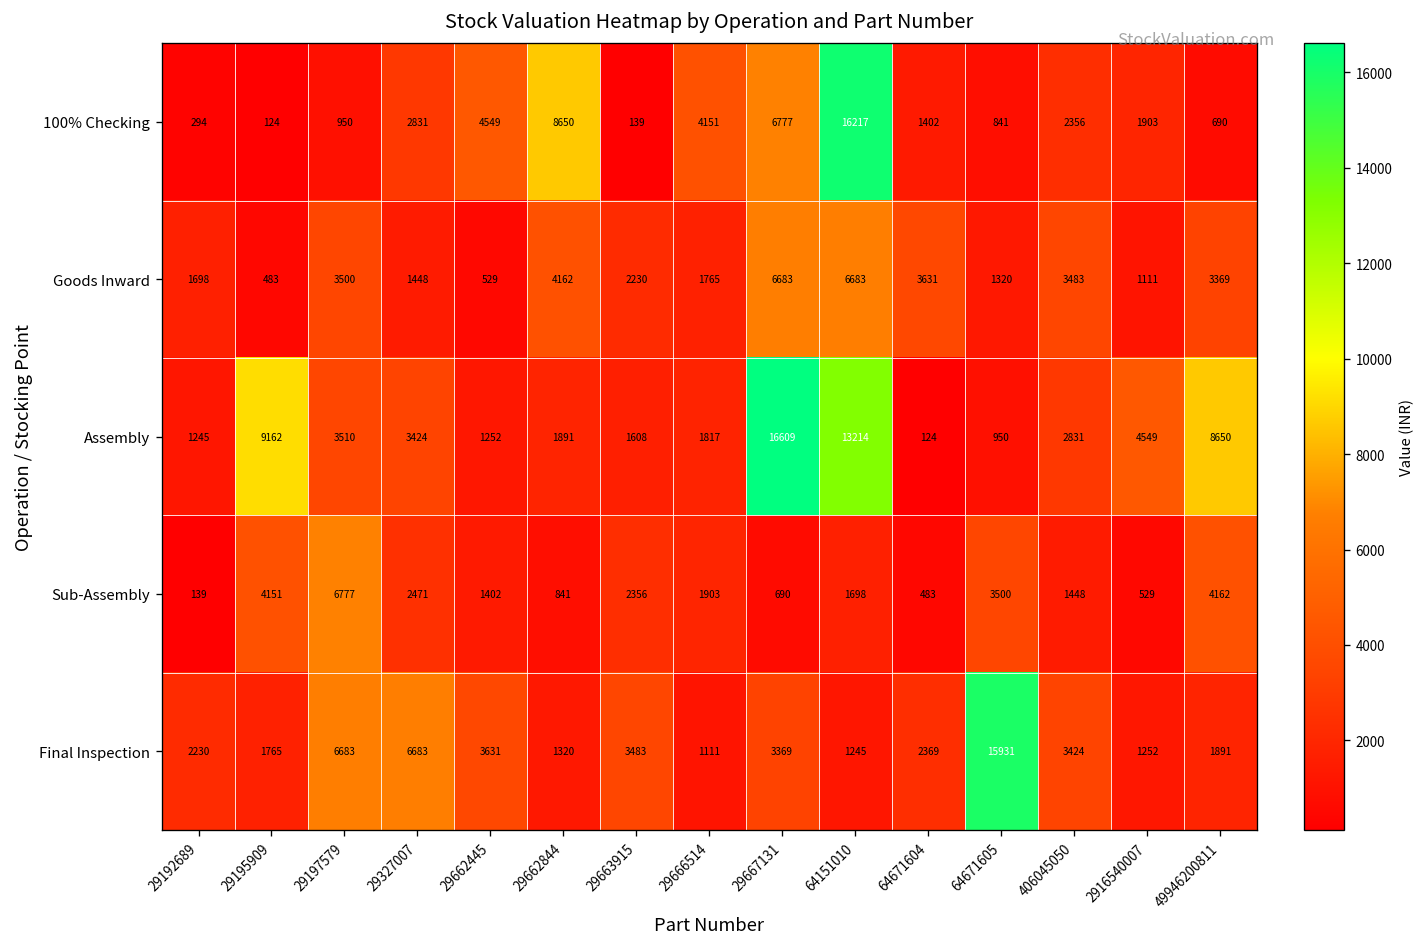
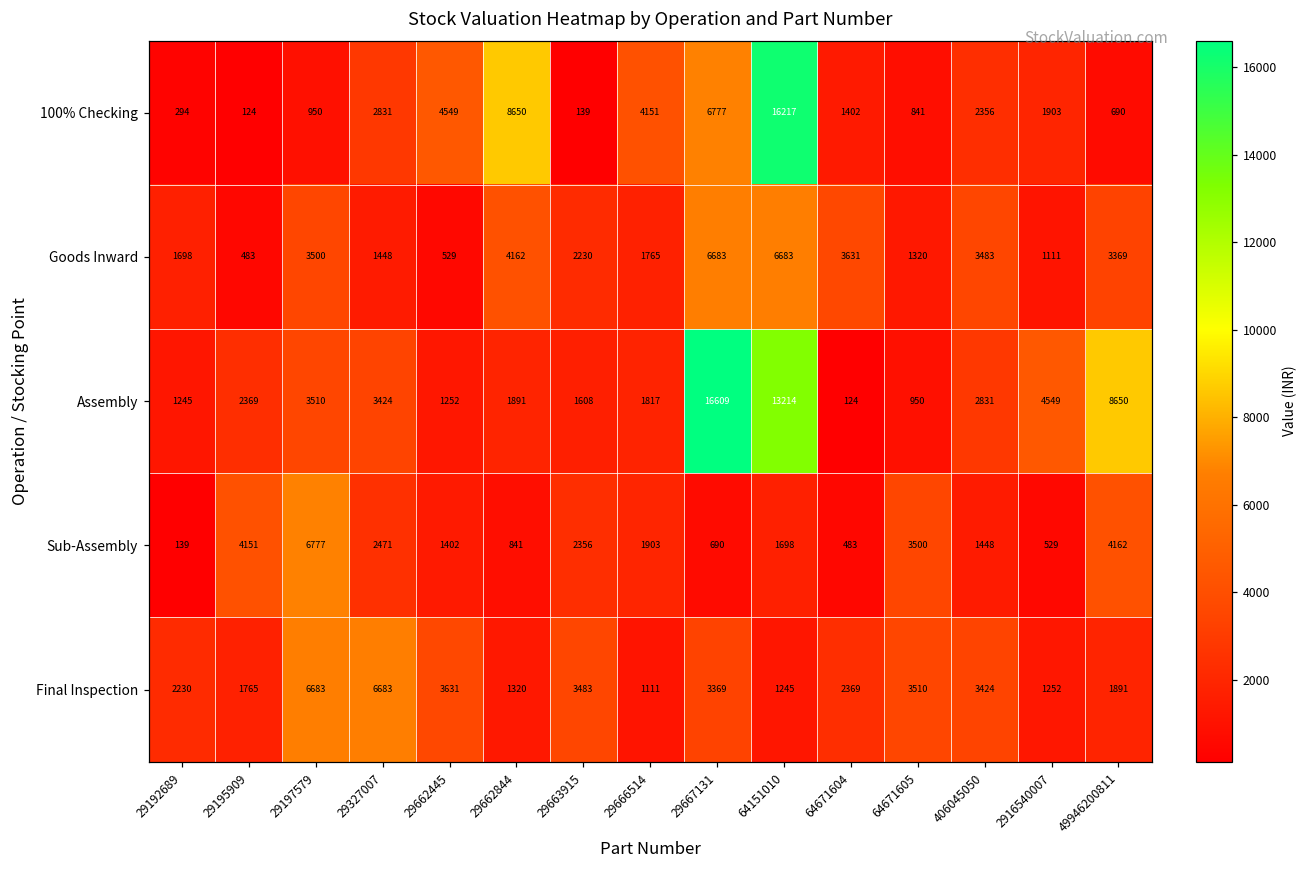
  {
    "100% Checking": {
      "29192689": 294,
      "29195909": 124,
      "29197579": 950,
      "29327007": 2831,
      "29662445": 4549,
      "29662844": 8650,
      "29663915": 139,
      "29666514": 4151,
      "29667131": 6777,
      "64151010": 16217,
      "64671604": 1402,
      "64671605": 841,
      "406045050": 2356,
      "2916540007": 1903,
      "49946200811": 690
    },
    "Goods Inward": {
      "29192689": 1698,
      "29195909": 483,
      "29197579": 3500,
      "29327007": 1448,
      "29662445": 529,
      "29662844": 4162,
      "29663915": 2230,
      "29666514": 1765,
      "29667131": 6683,
      "64151010": 6683,
      "64671604": 3631,
      "64671605": 1320,
      "406045050": 3483,
      "2916540007": 1111,
      "49946200811": 3369
    },
    "Assembly": {
      "29192689": 1245,
-     "29195909": 9162,
+     "29195909": 2369,
      "29197579": 3510,
      "29327007": 3424,
      "29662445": 1252,
      "29662844": 1891,
      "29663915": 1608,
      "29666514": 1817,
      "29667131": 16609,
      "64151010": 13214,
      "64671604": 124,
      "64671605": 950,
      "406045050": 2831,
      "2916540007": 4549,
      "49946200811": 8650
    },
    "Sub-Assembly": {
      "29192689": 139,
      "29195909": 4151,
      "29197579": 6777,
      "29327007": 2471,
      "29662445": 1402,
      "29662844": 841,
      "29663915": 2356,
      "29666514": 1903,
      "29667131": 690,
      "64151010": 1698,
      "64671604": 483,
      "64671605": 3500,
      "406045050": 1448,
      "2916540007": 529,
      "49946200811": 4162
    },
    "Final Inspection": {
      "29192689": 2230,
      "29195909": 1765,
      "29197579": 6683,
      "29327007": 6683,
      "29662445": 3631,
      "29662844": 1320,
      "29663915": 3483,
      "29666514": 1111,
      "29667131": 3369,
      "64151010": 1245,
      "64671604": 2369,
-     "64671605": 15931,
+     "64671605": 3510,
      "406045050": 3424,
      "2916540007": 1252,
      "49946200811": 1891
    }
  }
